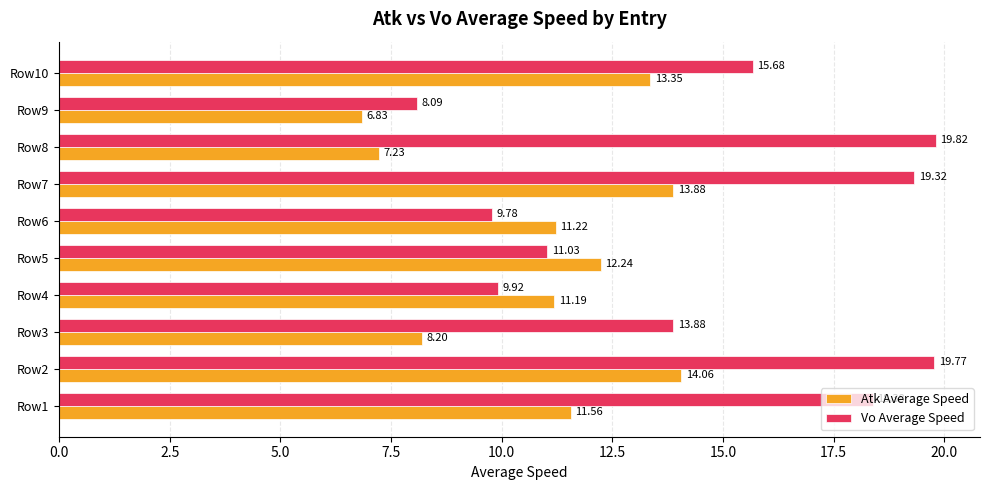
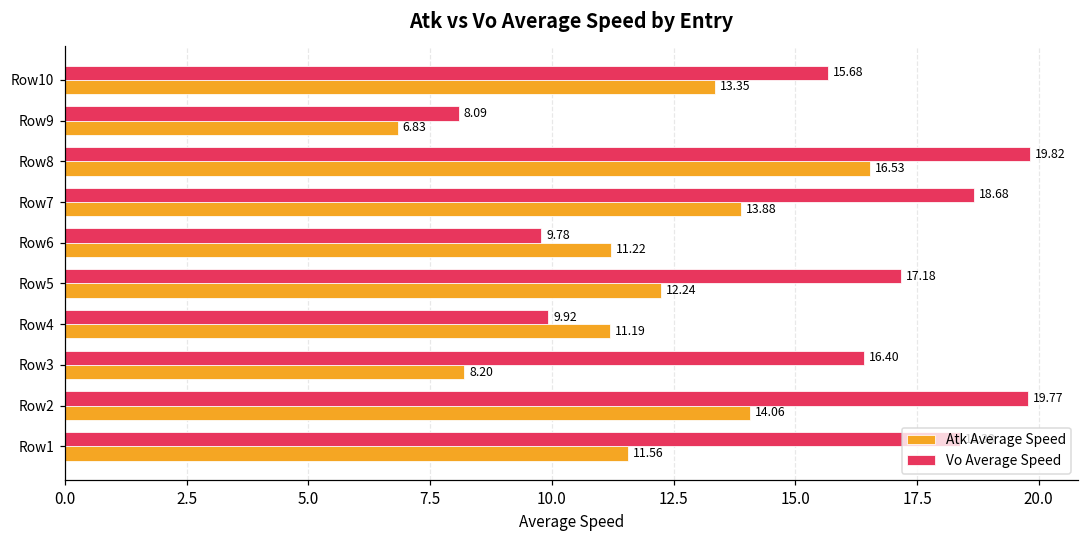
  {
    "Atk Average Speed": {
      "Row10": 13.35,
      "Row9": 6.83,
-     "Row8": 7.23,
+     "Row8": 16.53,
      "Row7": 13.88,
      "Row6": 11.22,
      "Row5": 12.24,
      "Row4": 11.19,
      "Row3": 8.20,
      "Row2": 14.06,
      "Row1": 11.56
    },
    "Vo Average Speed": {
      "Row10": 15.68,
      "Row9": 8.09,
      "Row8": 19.82,
-     "Row7": 19.32,
+     "Row7": 18.68,
      "Row6": 9.78,
-     "Row5": 11.03,
+     "Row5": 17.18,
      "Row4": 9.92,
-     "Row3": 13.88,
+     "Row3": 16.40,
      "Row2": 19.77
    }
  }
